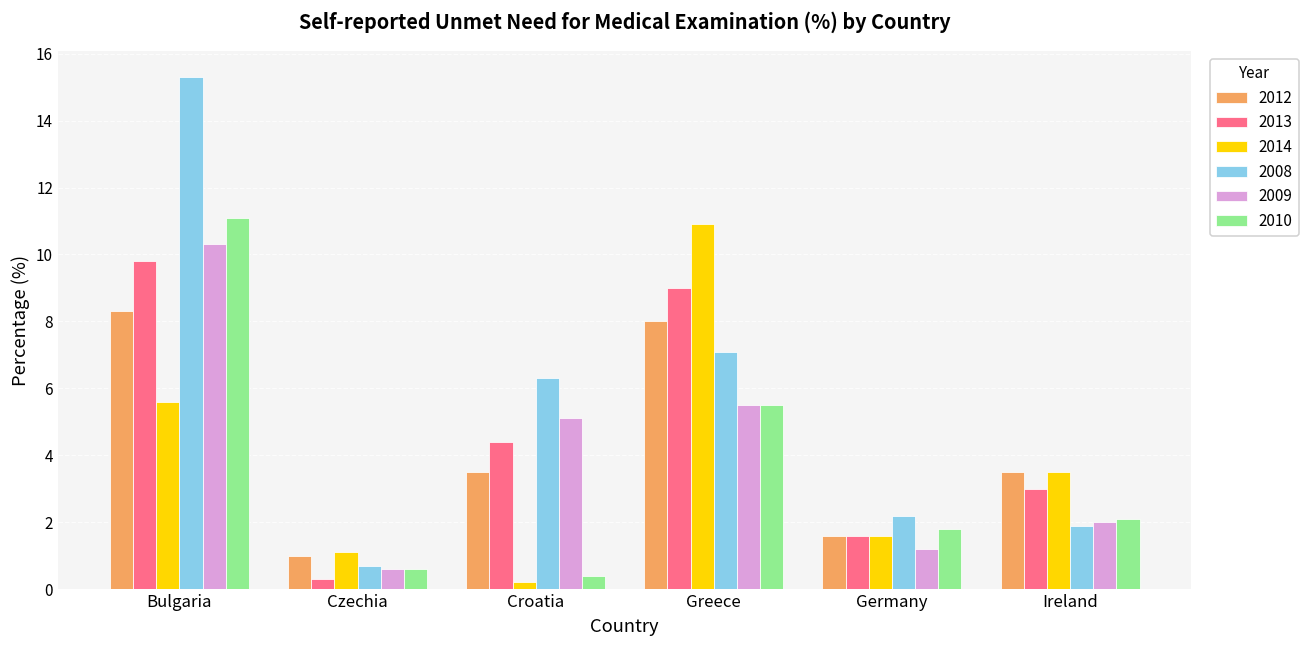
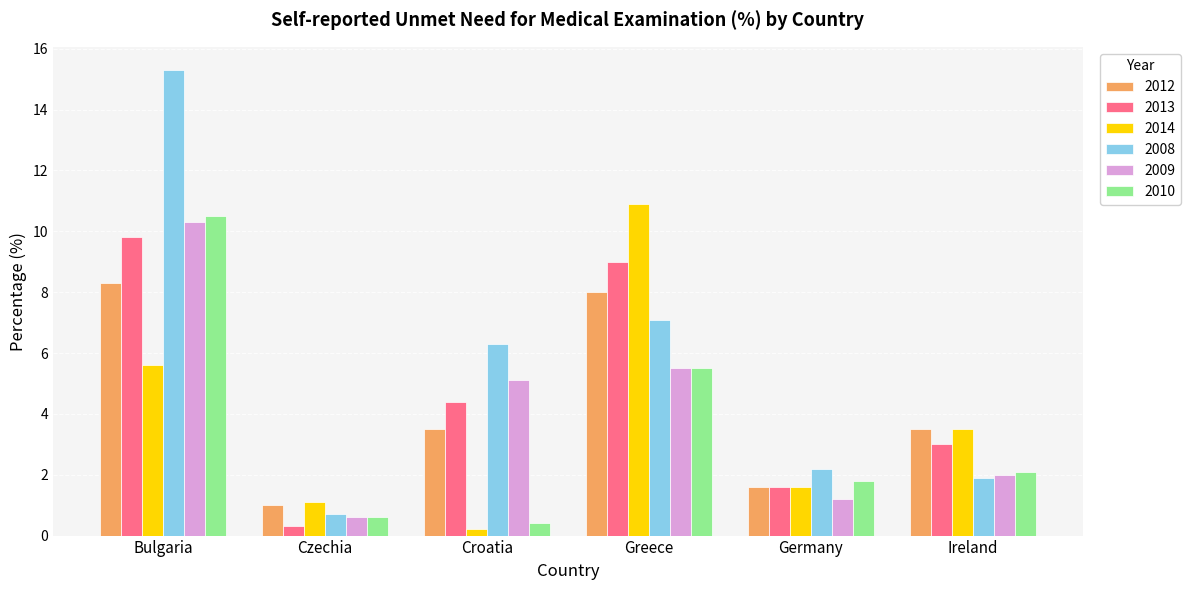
  {
    "2012": {
      "Bulgaria": 8.3,
      "Czechia": 1.0,
      "Croatia": 3.5,
      "Greece": 8.0,
      "Germany": 1.6,
      "Ireland": 3.5
    },
    "2013": {
      "Bulgaria": 9.8,
      "Czechia": 0.3,
      "Croatia": 4.4,
      "Greece": 9.0,
      "Germany": 1.6,
      "Ireland": 3.0
    },
    "2014": {
      "Bulgaria": 5.6,
      "Czechia": 1.1,
      "Croatia": 0.2,
      "Greece": 10.9,
      "Germany": 1.6,
      "Ireland": 3.5
    },
    "2008": {
      "Bulgaria": 15.3,
      "Czechia": 0.7,
      "Croatia": 6.3,
      "Greece": 7.1,
      "Germany": 2.2,
      "Ireland": 1.9
    },
    "2009": {
      "Bulgaria": 10.3,
      "Czechia": 0.6,
      "Croatia": 5.1,
      "Greece": 5.5,
      "Germany": 1.2,
      "Ireland": 2.0
    },
    "2010": {
-     "Bulgaria": 11.1,
+     "Bulgaria": 10.5,
      "Czechia": 0.6,
      "Croatia": 0.4,
      "Greece": 5.5,
      "Germany": 1.8,
      "Ireland": 2.1
    }
  }
